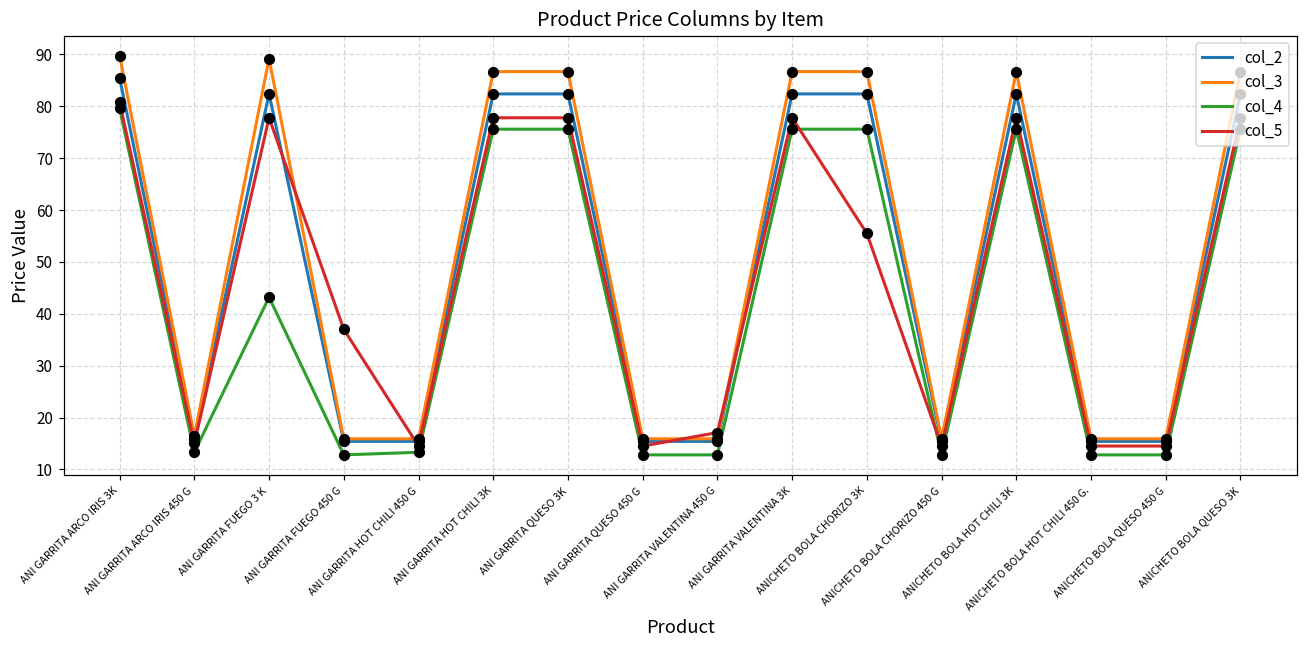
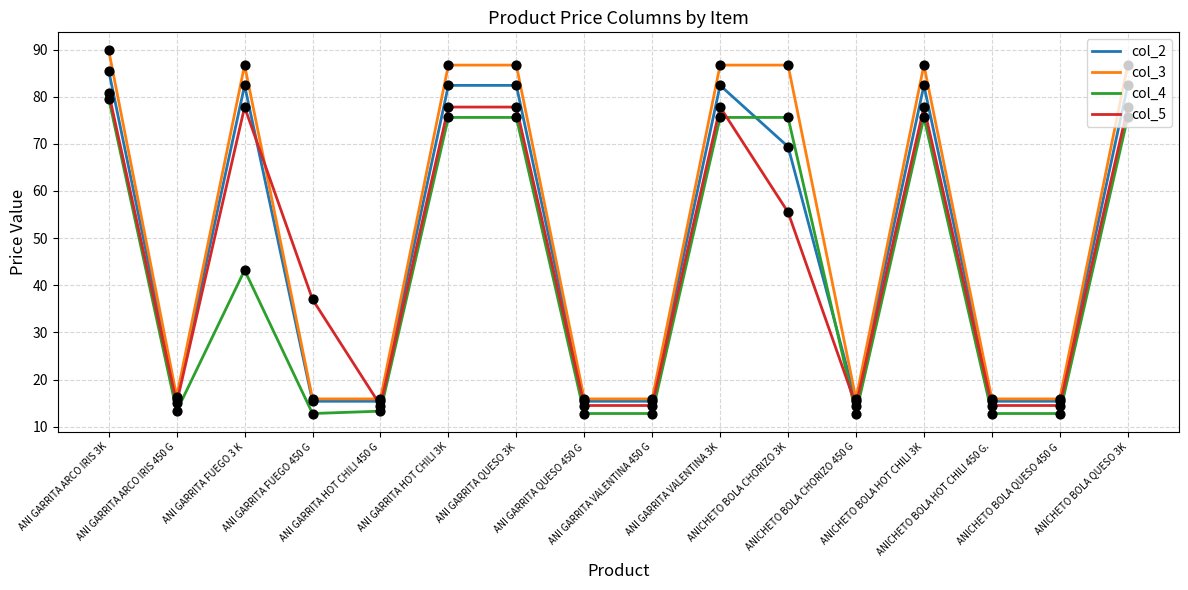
  {
    "col_2": {
      "ANI GARRITA ARCO IRIS 3K": 86,
      "ANI GARRITA ARCO IRIS 450 G": 16,
      "ANI GARRITA FUEGO 3 K": 82,
      "ANI GARRITA HOT CHILI 3K": 82,
      "ANI GARRITA QUESO 3K": 82,
      "ANI GARRITA VALENTINA 3K": 82,
-     "ANICHETO BOLA CHORIZO 3K": 82,
+     "ANICHETO BOLA CHORIZO 3K": 69,
      "ANICHETO BOLA HOT CHILI 3K": 82
    },
    "col_3": {
      "ANI GARRITA ARCO IRIS 3K": 90,
      "ANI GARRITA ARCO IRIS 450 G": 16,
-     "ANI GARRITA FUEGO 3 K": 89,
+     "ANI GARRITA FUEGO 3 K": 87,
      "ANI GARRITA HOT CHILI 3K": 87,
      "ANI GARRITA QUESO 3K": 87,
      "ANI GARRITA VALENTINA 3K": 87,
      "ANICHETO BOLA CHORIZO 3K": 87,
      "ANICHETO BOLA HOT CHILI 3K": 87
    },
    "col_4": {
      "ANI GARRITA ARCO IRIS 3K": 80,
      "ANI GARRITA ARCO IRIS 450 G": 13,
      "ANI GARRITA FUEGO 3 K": 43,
      "ANI GARRITA FUEGO 450 G": 13,
      "ANI GARRITA HOT CHILI 450 G": 13,
      "ANI GARRITA HOT CHILI 3K": 76,
      "ANI GARRITA QUESO 3K": 76,
      "ANI GARRITA QUESO 450 G": 13,
      "ANI GARRITA VALENTINA 450 G": 13,
      "ANI GARRITA VALENTINA 3K": 76,
      "ANICHETO BOLA CHORIZO 3K": 76,
      "ANICHETO BOLA CHORIZO 450 G": 13,
      "ANICHETO BOLA HOT CHILI 3K": 76,
      "ANICHETO BOLA HOT CHILI 450 G.": 13,
      "ANICHETO BOLA QUESO 450 G": 13
    },
    "col_5": {
      "ANI GARRITA ARCO IRIS 3K": 81,
      "ANI GARRITA ARCO IRIS 450 G": 15,
      "ANI GARRITA FUEGO 3 K": 78,
      "ANI GARRITA FUEGO 450 G": 37,
      "ANI GARRITA HOT CHILI 450 G": 15,
      "ANI GARRITA HOT CHILI 3K": 78,
      "ANI GARRITA QUESO 3K": 78,
      "ANI GARRITA QUESO 450 G": 15,
-     "ANI GARRITA VALENTINA 450 G": 17,
+     "ANI GARRITA VALENTINA 450 G": 15,
      "ANI GARRITA VALENTINA 3K": 78,
      "ANICHETO BOLA CHORIZO 3K": 56,
      "ANICHETO BOLA CHORIZO 450 G": 15,
      "ANICHETO BOLA HOT CHILI 3K": 78,
      "ANICHETO BOLA HOT CHILI 450 G.": 15,
      "ANICHETO BOLA QUESO 450 G": 15
    }
  }
